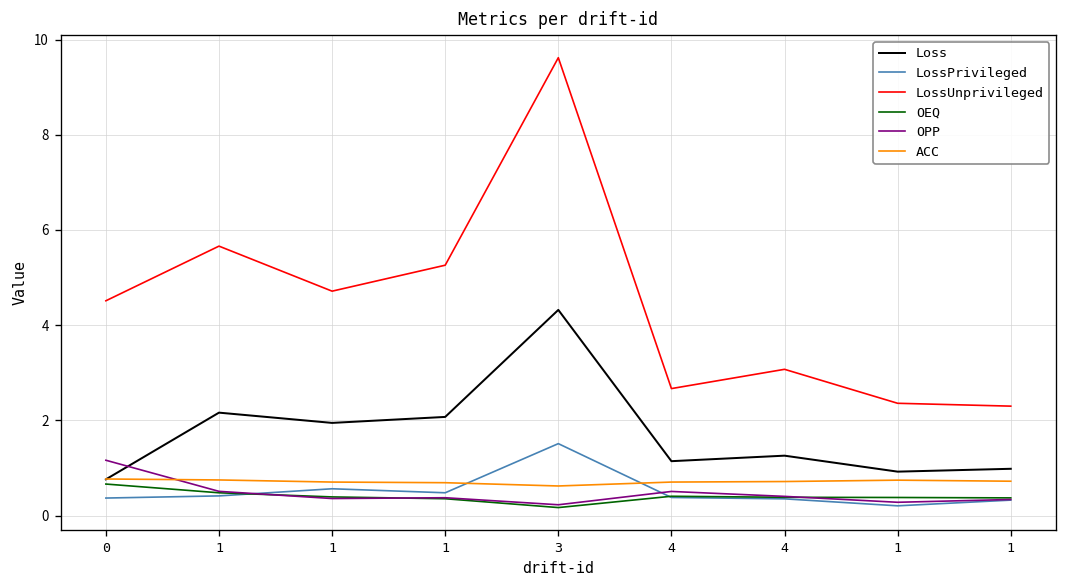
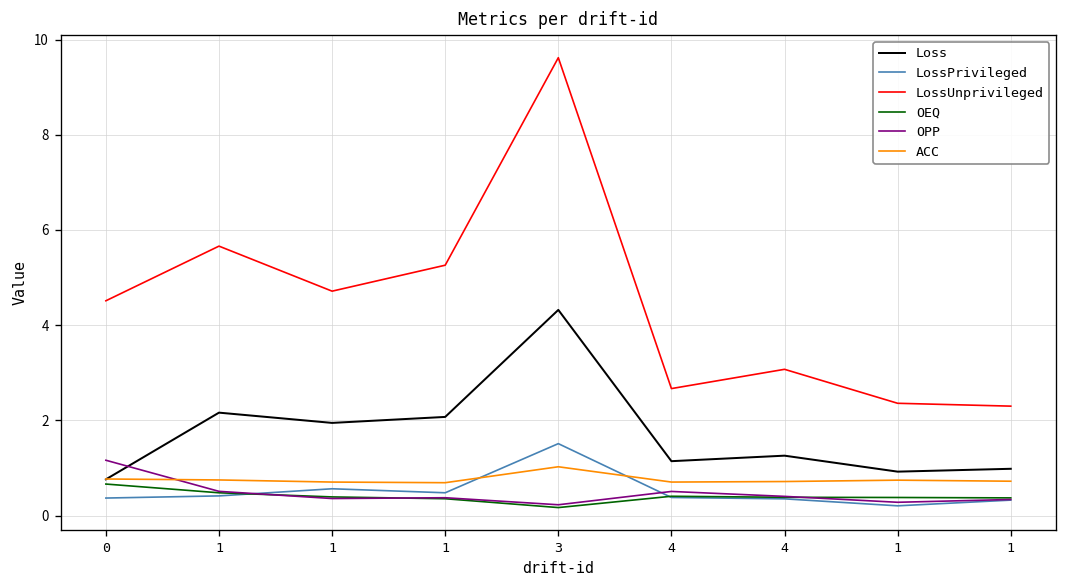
  {
    "Loss": {
      "3": 4.3
    },
    "LossPrivileged": {
      "0": 0.4,
      "3": 1.5
    },
    "LossUnprivileged": {
      "0": 4.5,
      "3": 9.6
    },
    "OEQ": {
      "0": 0.7
    },
    "OPP": {
      "0": 1.2
    },
    "ACC": {
-     "3": 0.6
+     "3": 1.0
    }
  }
